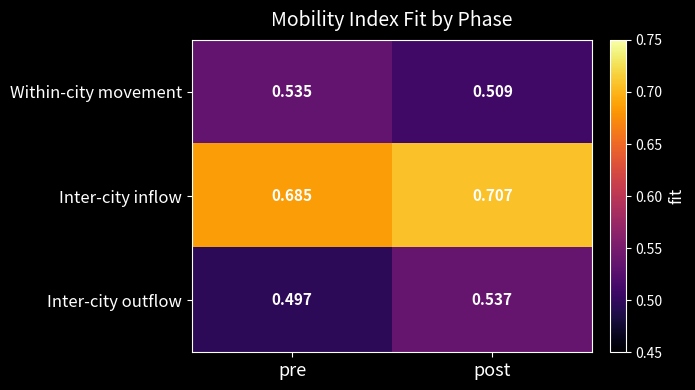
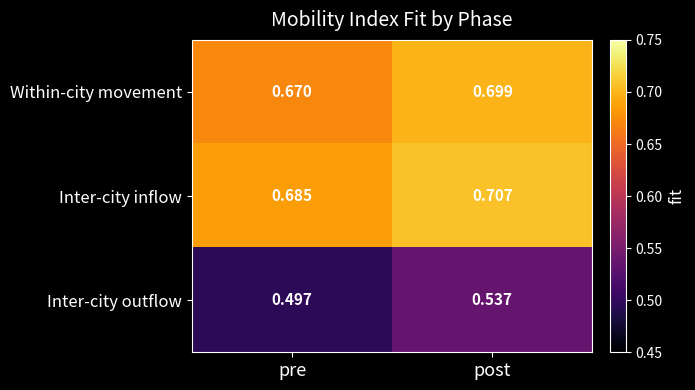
  {
    "Within-city movement": {
-     "pre": 0.535,
-     "post": 0.509
+     "pre": 0.670,
+     "post": 0.699
    },
    "Inter-city inflow": {
      "pre": 0.685,
      "post": 0.707
    },
    "Inter-city outflow": {
      "pre": 0.497,
      "post": 0.537
    }
  }
